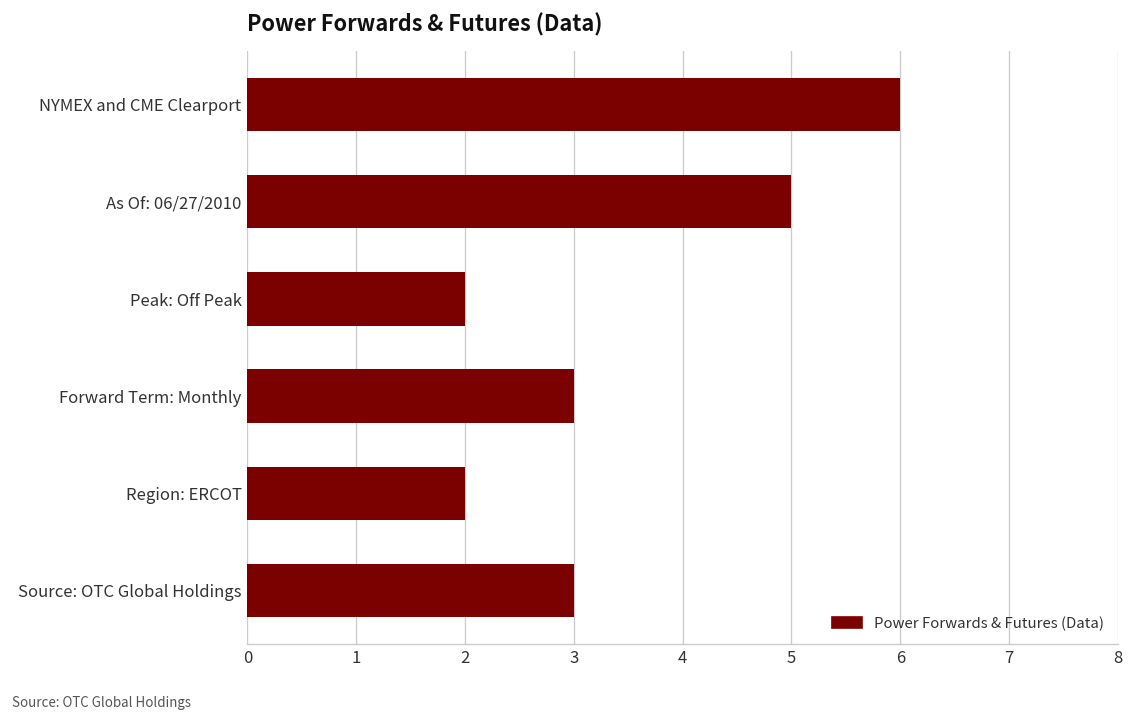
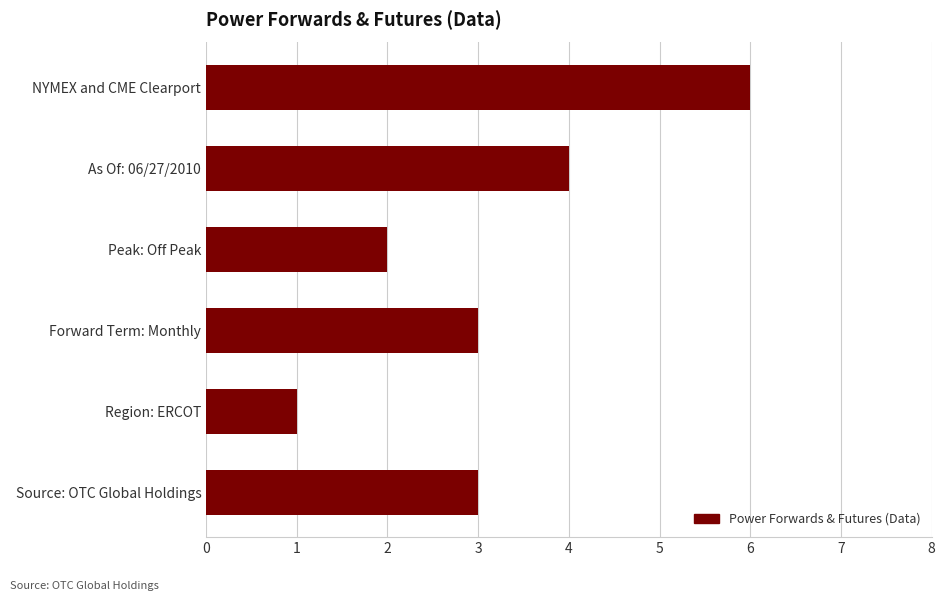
  {
    "NYMEX and CME Clearport": 6,
-   "As Of: 06/27/2010": 5,
+   "As Of: 06/27/2010": 4,
    "Peak: Off Peak": 2,
    "Forward Term: Monthly": 3,
-   "Region: ERCOT": 2,
+   "Region: ERCOT": 1,
    "Source: OTC Global Holdings": 3
  }
